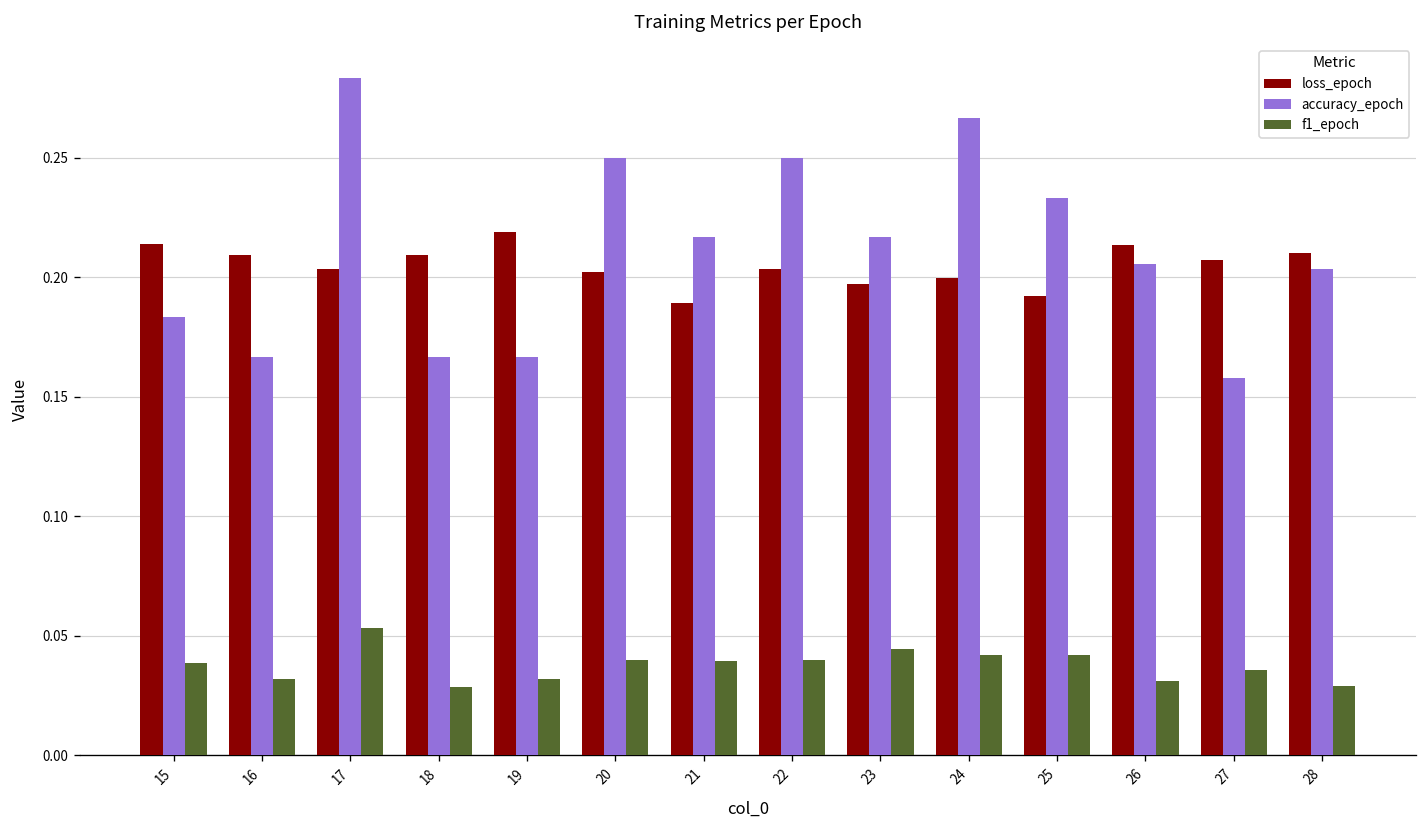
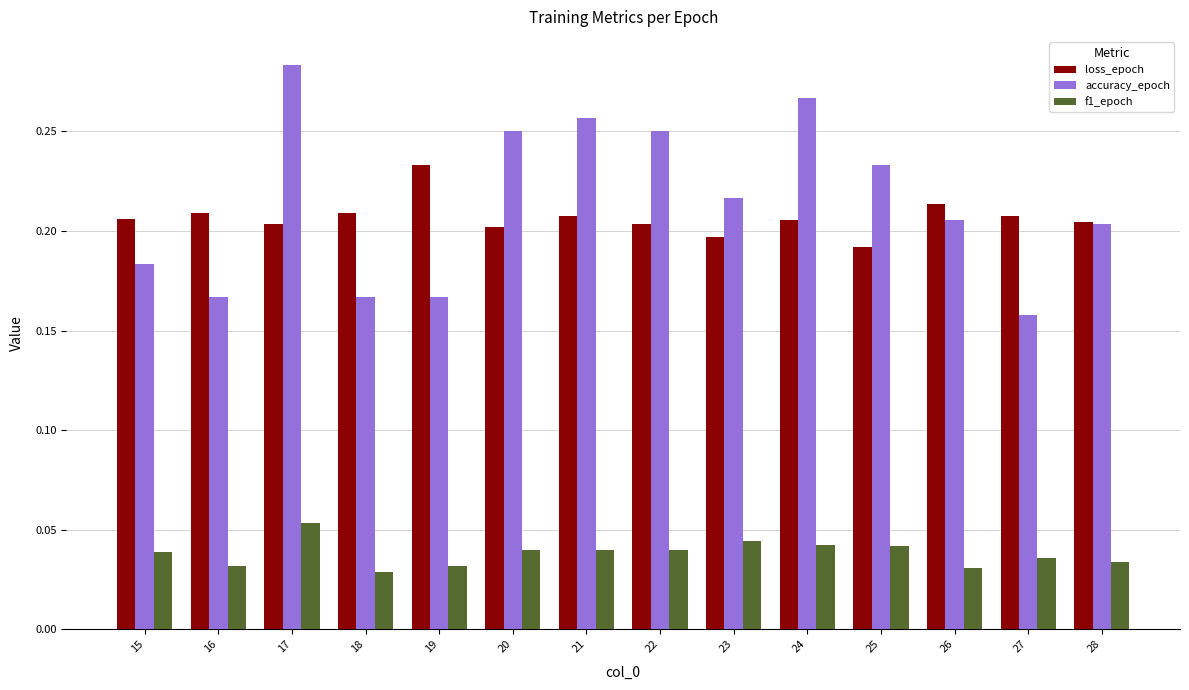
  {
    "loss_epoch": {
-     "15": 0.214,
+     "15": 0.206,
      "16": 0.209,
      "17": 0.203,
      "18": 0.209,
-     "19": 0.219,
+     "19": 0.233,
      "20": 0.202,
-     "21": 0.189,
+     "21": 0.208,
      "22": 0.204,
      "23": 0.197,
-     "24": 0.200,
+     "24": 0.206,
      "25": 0.192,
      "26": 0.213,
      "27": 0.207,
-     "28": 0.210
+     "28": 0.204
    },
    "accuracy_epoch": {
      "15": 0.183,
      "16": 0.167,
      "17": 0.283,
      "18": 0.167,
      "19": 0.167,
      "20": 0.250,
-     "21": 0.217,
+     "21": 0.257,
      "22": 0.250,
      "23": 0.217,
      "24": 0.267,
      "25": 0.233,
      "26": 0.205,
      "27": 0.158,
      "28": 0.203
    },
    "f1_epoch": {
      "15": 0.039,
      "16": 0.032,
      "17": 0.053,
      "18": 0.029,
      "19": 0.032,
      "20": 0.040,
      "21": 0.040,
      "22": 0.040,
      "23": 0.045,
      "24": 0.042,
      "25": 0.042,
      "26": 0.031,
      "27": 0.036,
-     "28": 0.029
+     "28": 0.034
    }
  }
